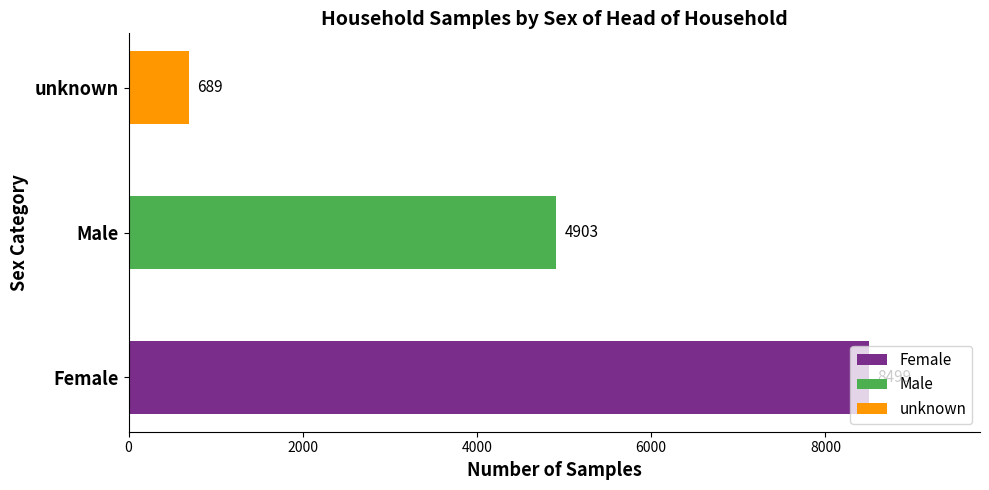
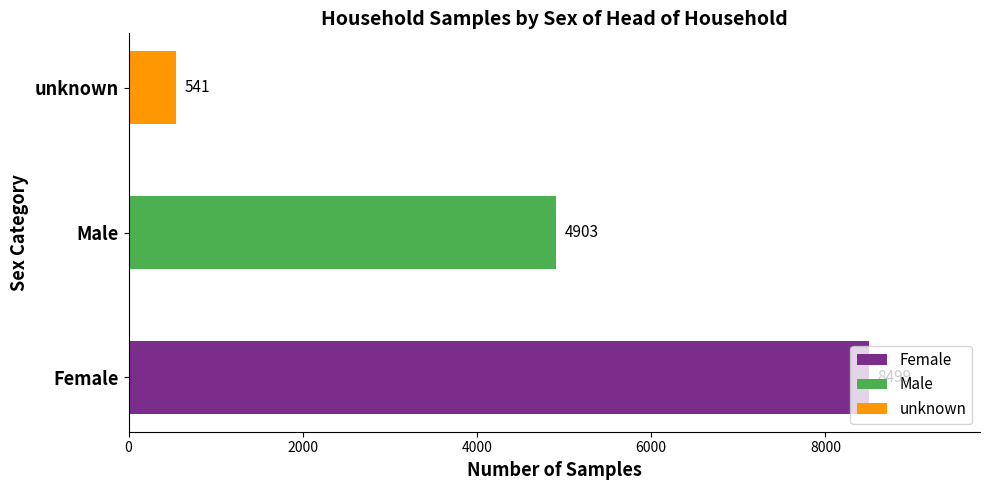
  {
-   "unknown": 689,
+   "unknown": 541,
    "Male": 4903
  }
